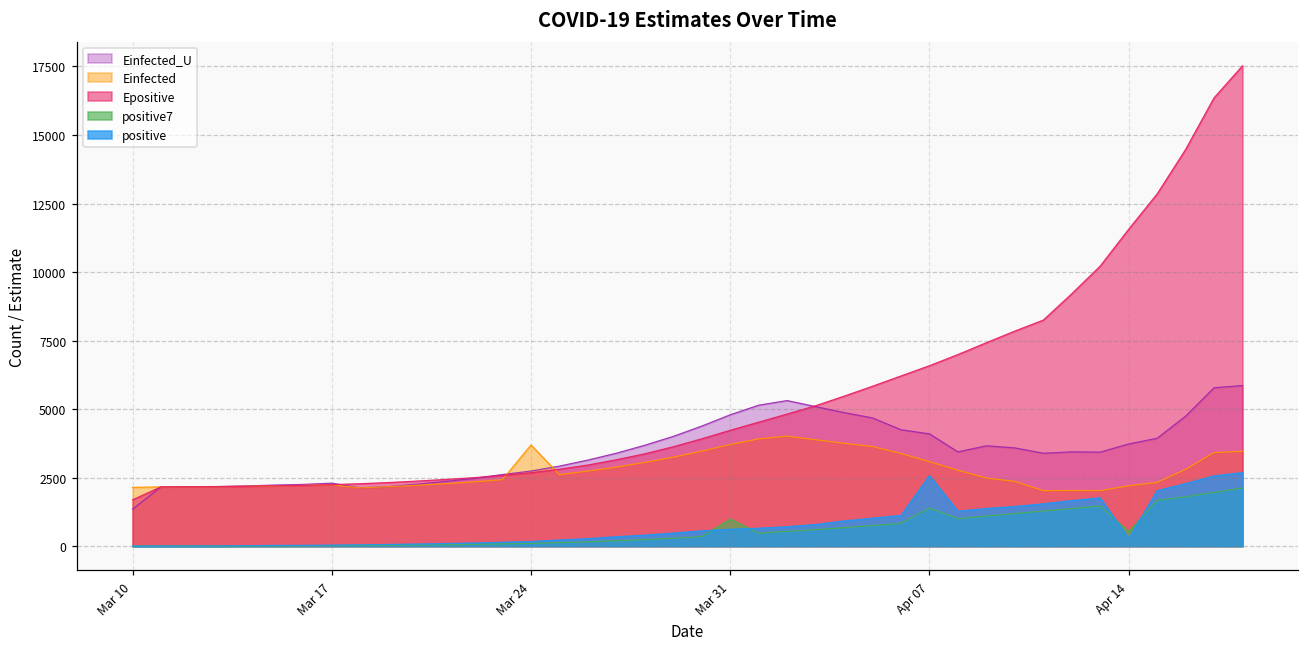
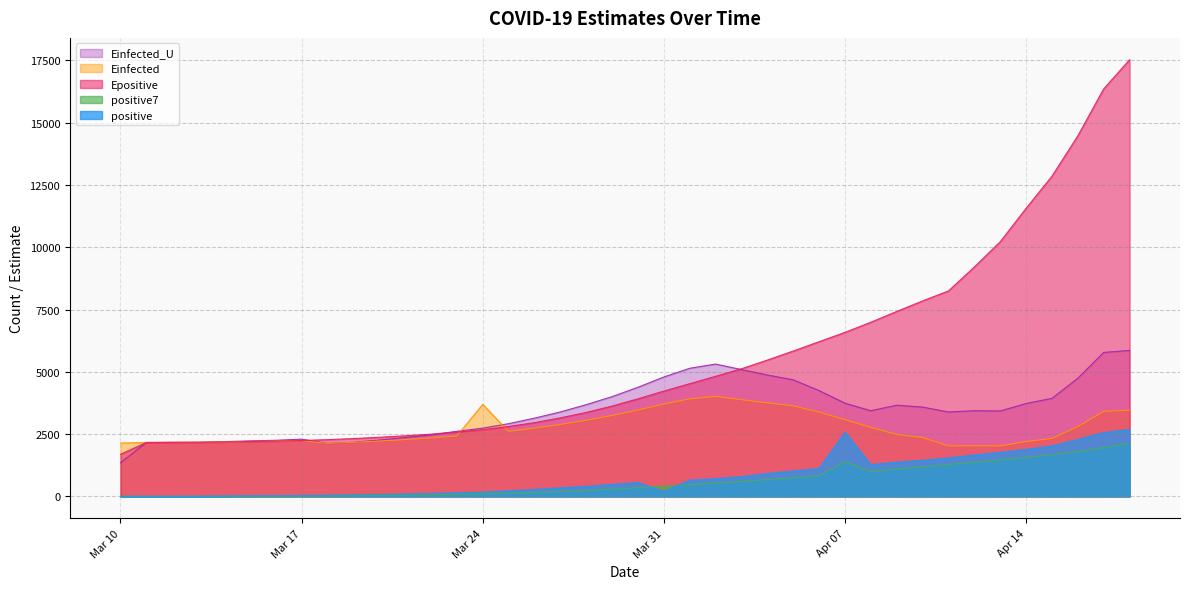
  {
    "Einfected_U": {
      "Mar 10": 1400,
      "Mar 31": 4800,
-     "Apr 07": 4100,
+     "Apr 07": 3700,
      "Apr 14": 3700
    },
    "Einfected": {
      "Mar 10": 2100,
      "Mar 24": 3700,
      "Mar 31": 3700,
      "Apr 07": 3100,
      "Apr 14": 2200
    },
    "Epositive": {
      "Mar 10": 1700,
      "Mar 31": 4200,
      "Apr 07": 6600,
      "Apr 14": 11600
    },
    "positive7": {
-     "Mar 31": 1000,
+     "Mar 31": 400,
      "Apr 07": 1400,
-     "Apr 14": 500
+     "Apr 14": 1600
    },
    "positive": {
-     "Mar 31": 600,
+     "Mar 31": 200,
      "Apr 07": 2600,
-     "Apr 14": 300
+     "Apr 14": 1900
    }
  }
